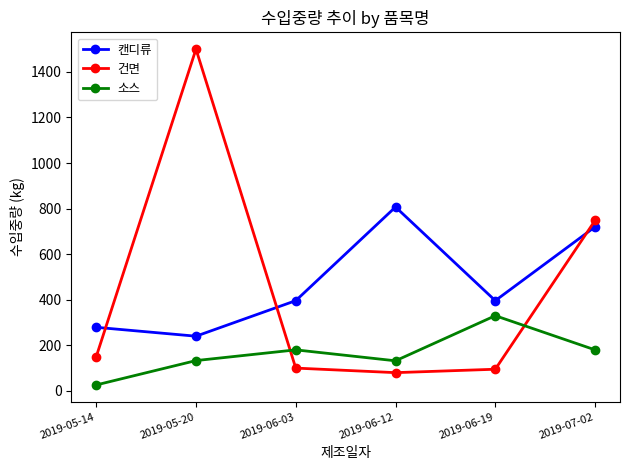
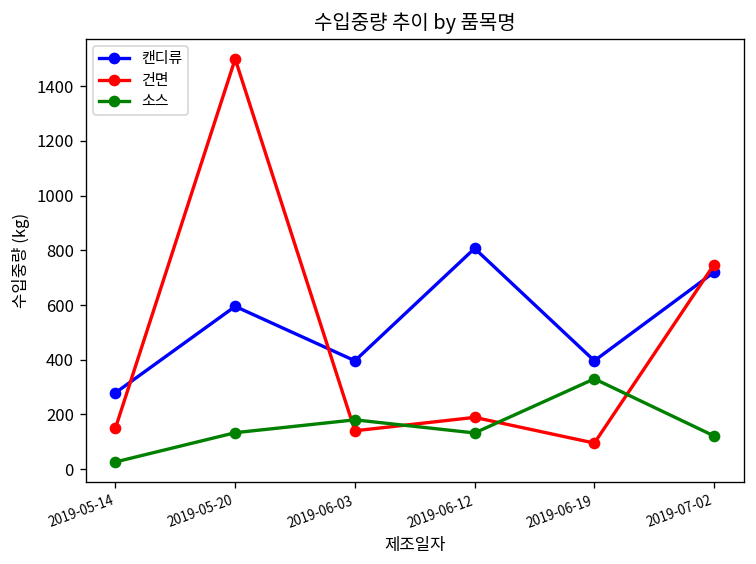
  {
    "캔디류": {
      "2019-05-14": 280,
-     "2019-05-20": 240,
+     "2019-05-20": 600,
      "2019-06-03": 400,
      "2019-06-12": 810,
      "2019-06-19": 400,
      "2019-07-02": 720
    },
    "건면": {
      "2019-05-14": 150,
      "2019-05-20": 1500,
-     "2019-06-03": 100,
-     "2019-06-12": 80,
+     "2019-06-03": 140,
+     "2019-06-12": 190,
      "2019-06-19": 100,
      "2019-07-02": 750
    },
    "소스": {
      "2019-05-14": 30,
      "2019-05-20": 130,
      "2019-06-03": 180,
      "2019-06-12": 130,
      "2019-06-19": 330,
-     "2019-07-02": 180
+     "2019-07-02": 120
    }
  }
